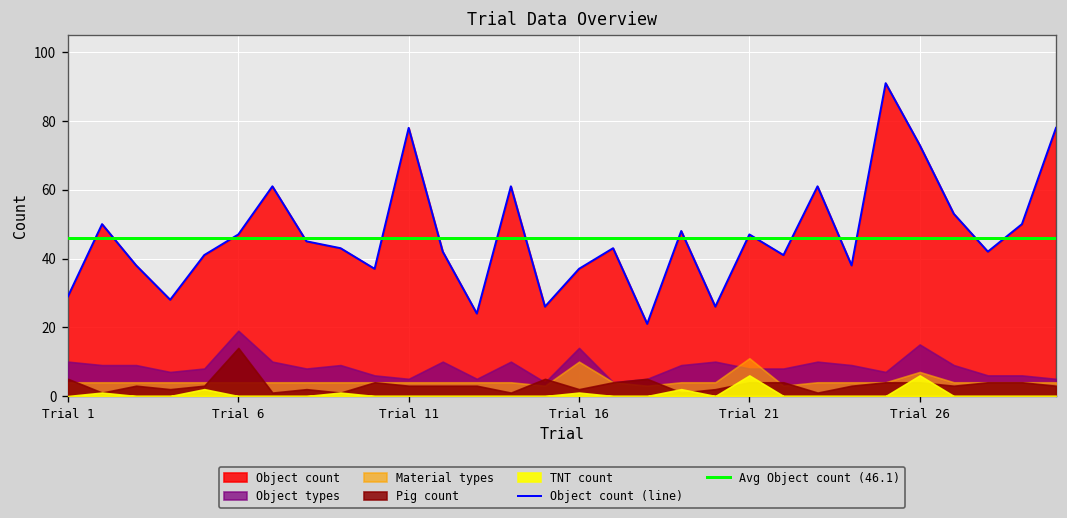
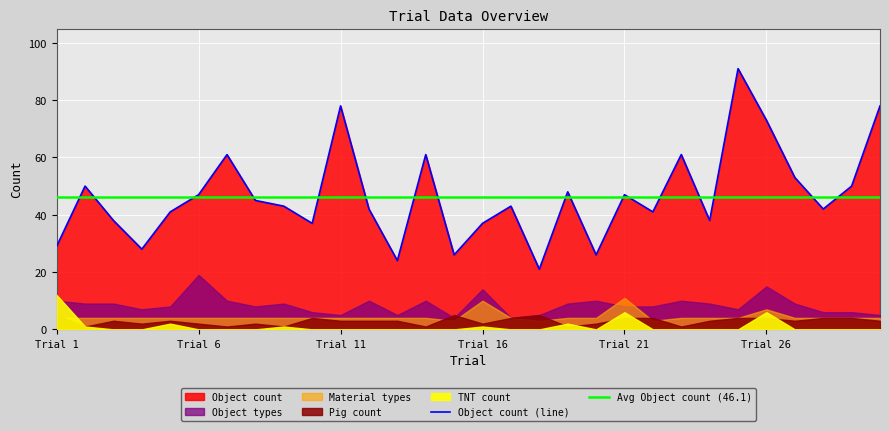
  {
    "Object count": {
      "Trial 1": 29,
      "Trial 6": 47,
      "Trial 11": 78,
      "Trial 16": 37,
      "Trial 21": 47,
      "Trial 26": 73
    },
    "Object types": {
      "Trial 1": 10,
      "Trial 6": 19,
      "Trial 11": 5,
      "Trial 16": 14,
      "Trial 21": 8,
      "Trial 26": 15
    },
    "Material types": {
      "Trial 1": 4,
      "Trial 6": 4,
      "Trial 11": 4,
      "Trial 16": 10,
      "Trial 21": 11,
      "Trial 26": 7
    },
    "Pig count": {
      "Trial 1": 5,
-     "Trial 6": 14,
+     "Trial 6": 2,
      "Trial 11": 3,
      "Trial 16": 2,
      "Trial 21": 4,
      "Trial 26": 4
    },
    "TNT count": {
-     "Trial 1": 0,
+     "Trial 1": 12,
      "Trial 6": 0,
      "Trial 11": 0,
      "Trial 16": 1,
      "Trial 21": 6,
      "Trial 26": 6
    }
  }
